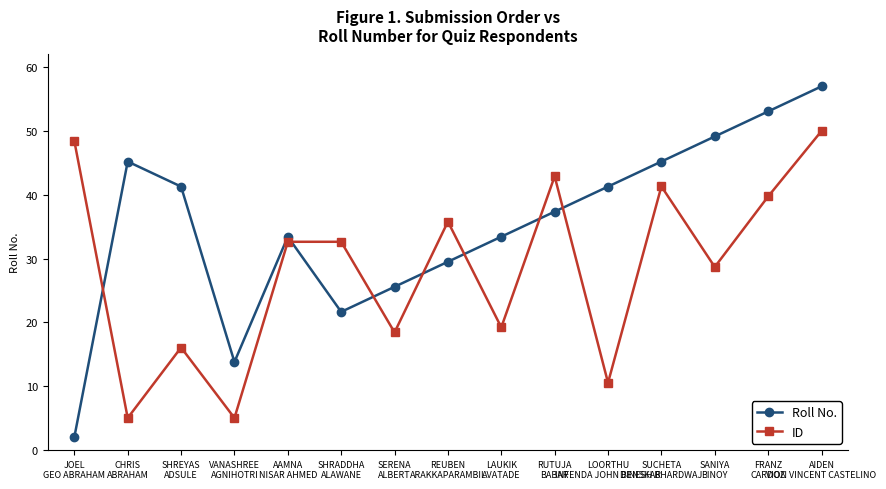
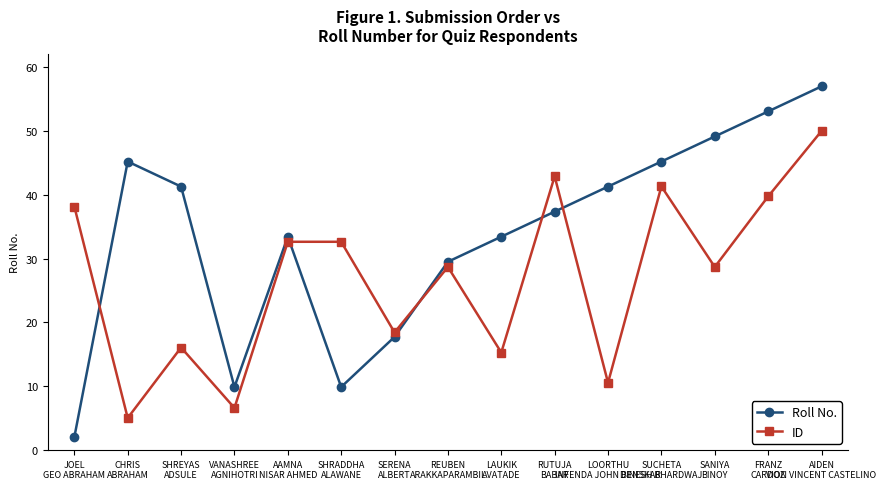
  {
    "Roll No.": {
      "JOEL GEO ABRAHAM": 2,
      "CHRIS ABRAHAM": 45,
      "SHREYAS ADSULE": 41,
-     "VANASHREE AGNIHOTRI": 14,
+     "VANASHREE AGNIHOTRI": 10,
      "AAMNA NISAR AHMED": 33,
-     "SHRADDHA ALAWANE": 22,
-     "SERENA ALBERT": 26,
+     "SHRADDHA ALAWANE": 10,
+     "SERENA ALBERT": 18,
      "REUBEN ARAKKAPARAMBIL": 30,
      "LAUKIK AVATADE": 33,
      "SANIYA BINOY": 49
    },
    "ID": {
-     "JOEL GEO ABRAHAM": 48,
+     "JOEL GEO ABRAHAM": 38,
      "CHRIS ABRAHAM": 5,
      "SHREYAS ADSULE": 16,
-     "VANASHREE AGNIHOTRI": 5,
+     "VANASHREE AGNIHOTRI": 7,
      "AAMNA NISAR AHMED": 33,
      "SHRADDHA ALAWANE": 33,
      "SERENA ALBERT": 18,
-     "REUBEN ARAKKAPARAMBIL": 36,
-     "LAUKIK AVATADE": 19,
+     "REUBEN ARAKKAPARAMBIL": 29,
+     "LAUKIK AVATADE": 15,
      "SANIYA BINOY": 29
    }
  }
